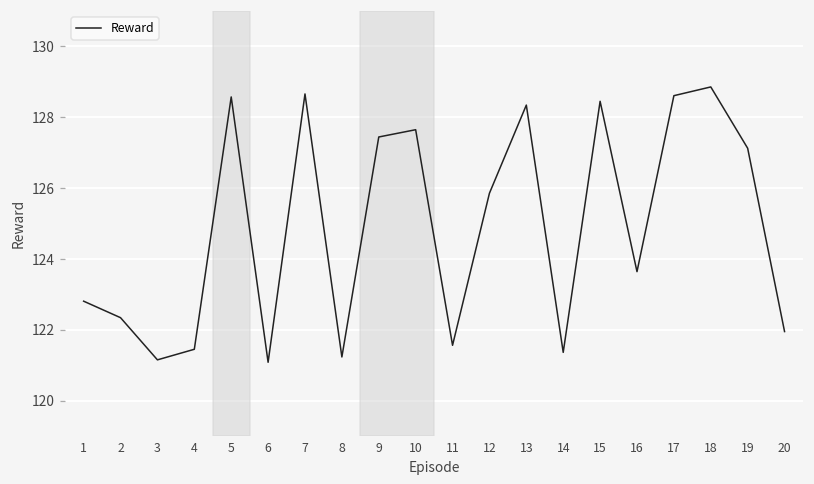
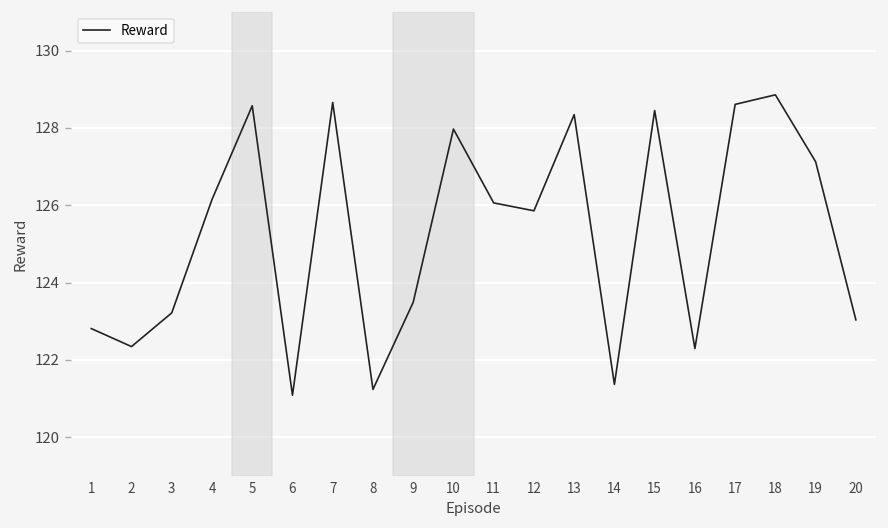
  {
    "1": 122.8,
    "2": 122.3,
-   "3": 121.2,
-   "4": 121.5,
+   "3": 123.2,
+   "4": 126.1,
    "5": 128.6,
    "6": 121.1,
    "7": 128.7,
    "8": 121.2,
-   "9": 127.4,
-   "10": 127.7,
-   "11": 121.6,
+   "9": 123.5,
+   "10": 128.0,
+   "11": 126.1,
    "12": 125.9,
    "13": 128.3,
    "14": 121.4,
    "15": 128.5,
-   "16": 123.6,
+   "16": 122.3,
    "17": 128.6,
    "18": 128.9,
    "19": 127.1,
-   "20": 122.0
+   "20": 123.0
  }
